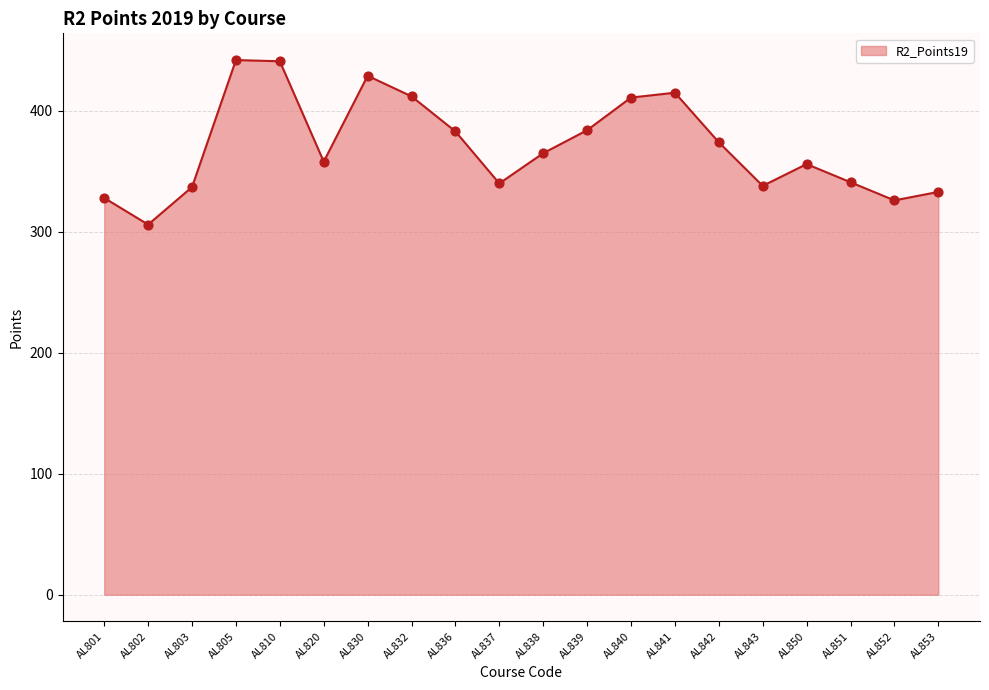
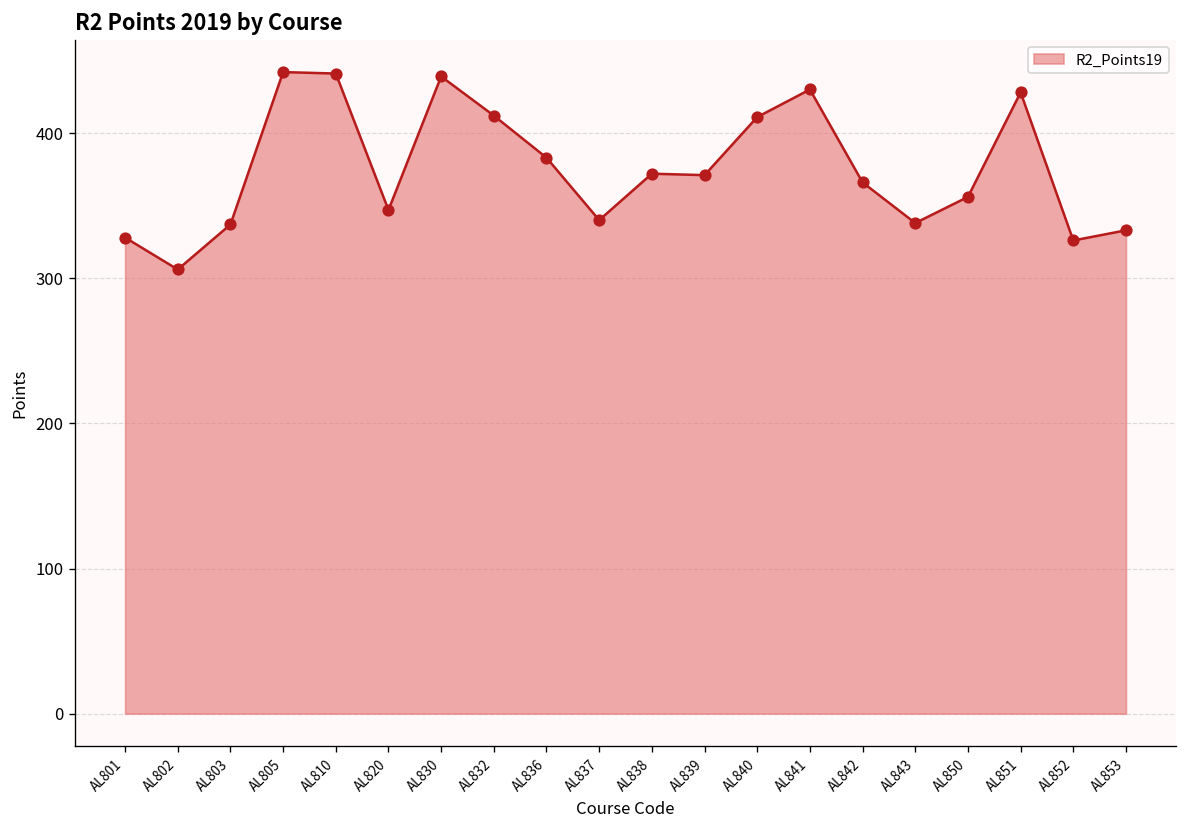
  {
    "AL801": 328,
    "AL802": 306,
    "AL803": 337,
    "AL805": 442,
    "AL810": 441,
-   "AL820": 358,
-   "AL830": 429,
+   "AL820": 347,
+   "AL830": 439,
    "AL832": 412,
    "AL836": 383,
    "AL837": 340,
-   "AL838": 365,
-   "AL839": 384,
+   "AL838": 372,
+   "AL839": 371,
    "AL840": 411,
-   "AL841": 415,
-   "AL842": 374,
+   "AL841": 430,
+   "AL842": 366,
    "AL843": 338,
    "AL850": 356,
-   "AL851": 341,
+   "AL851": 428,
    "AL852": 326,
    "AL853": 333
  }
